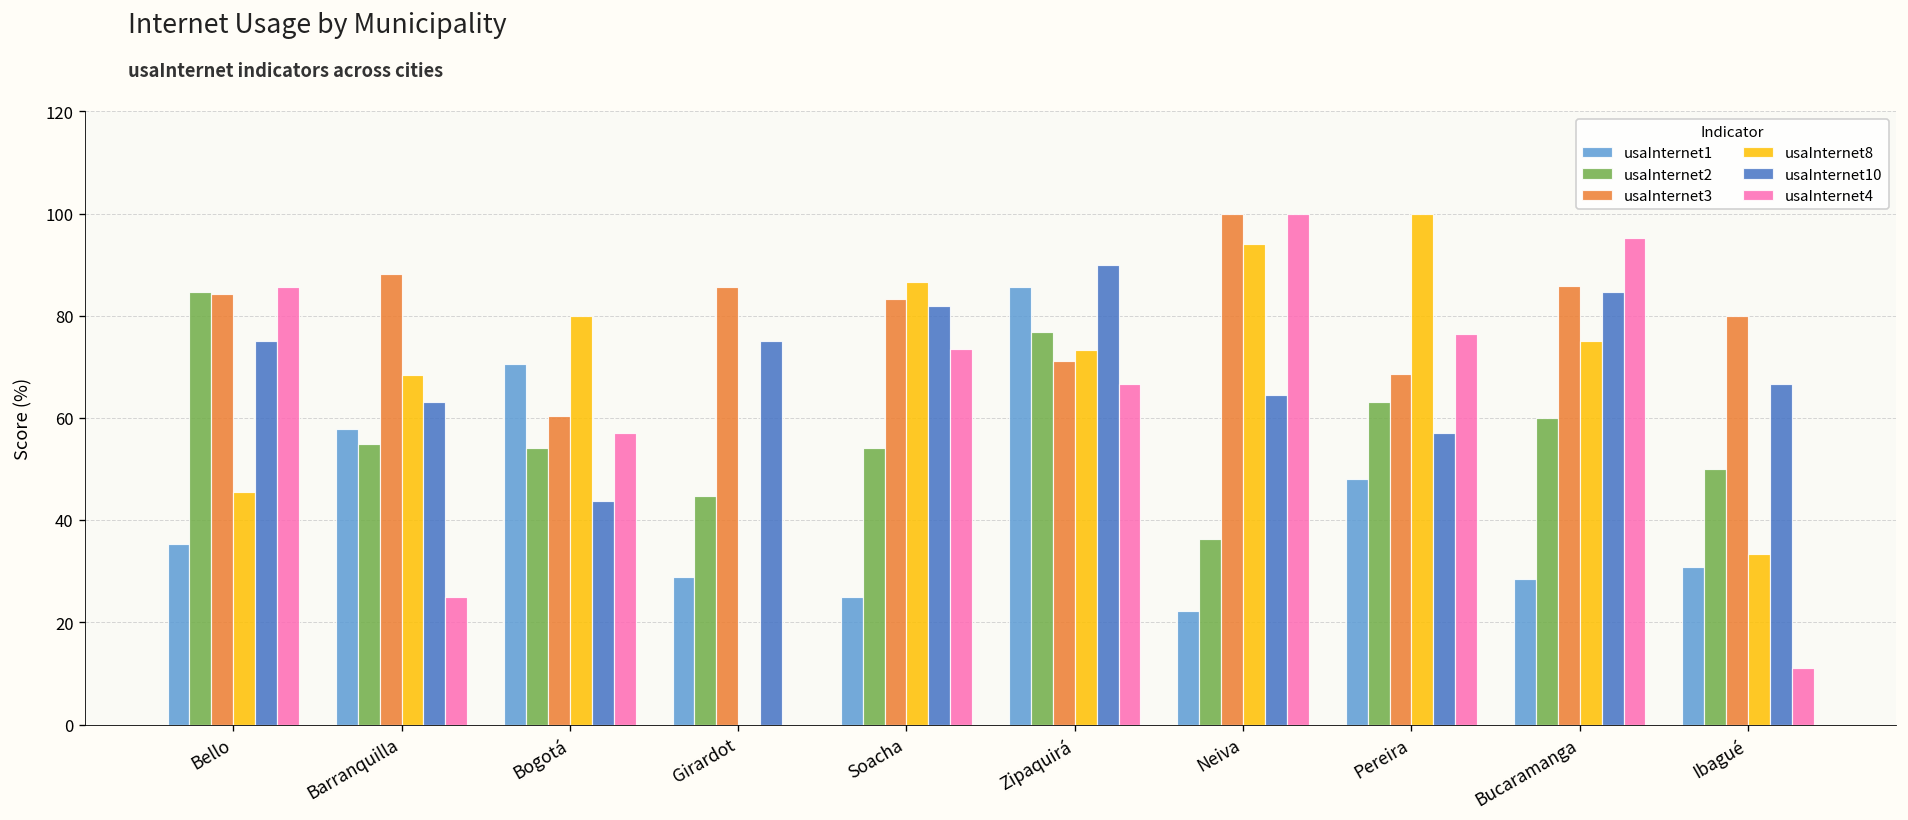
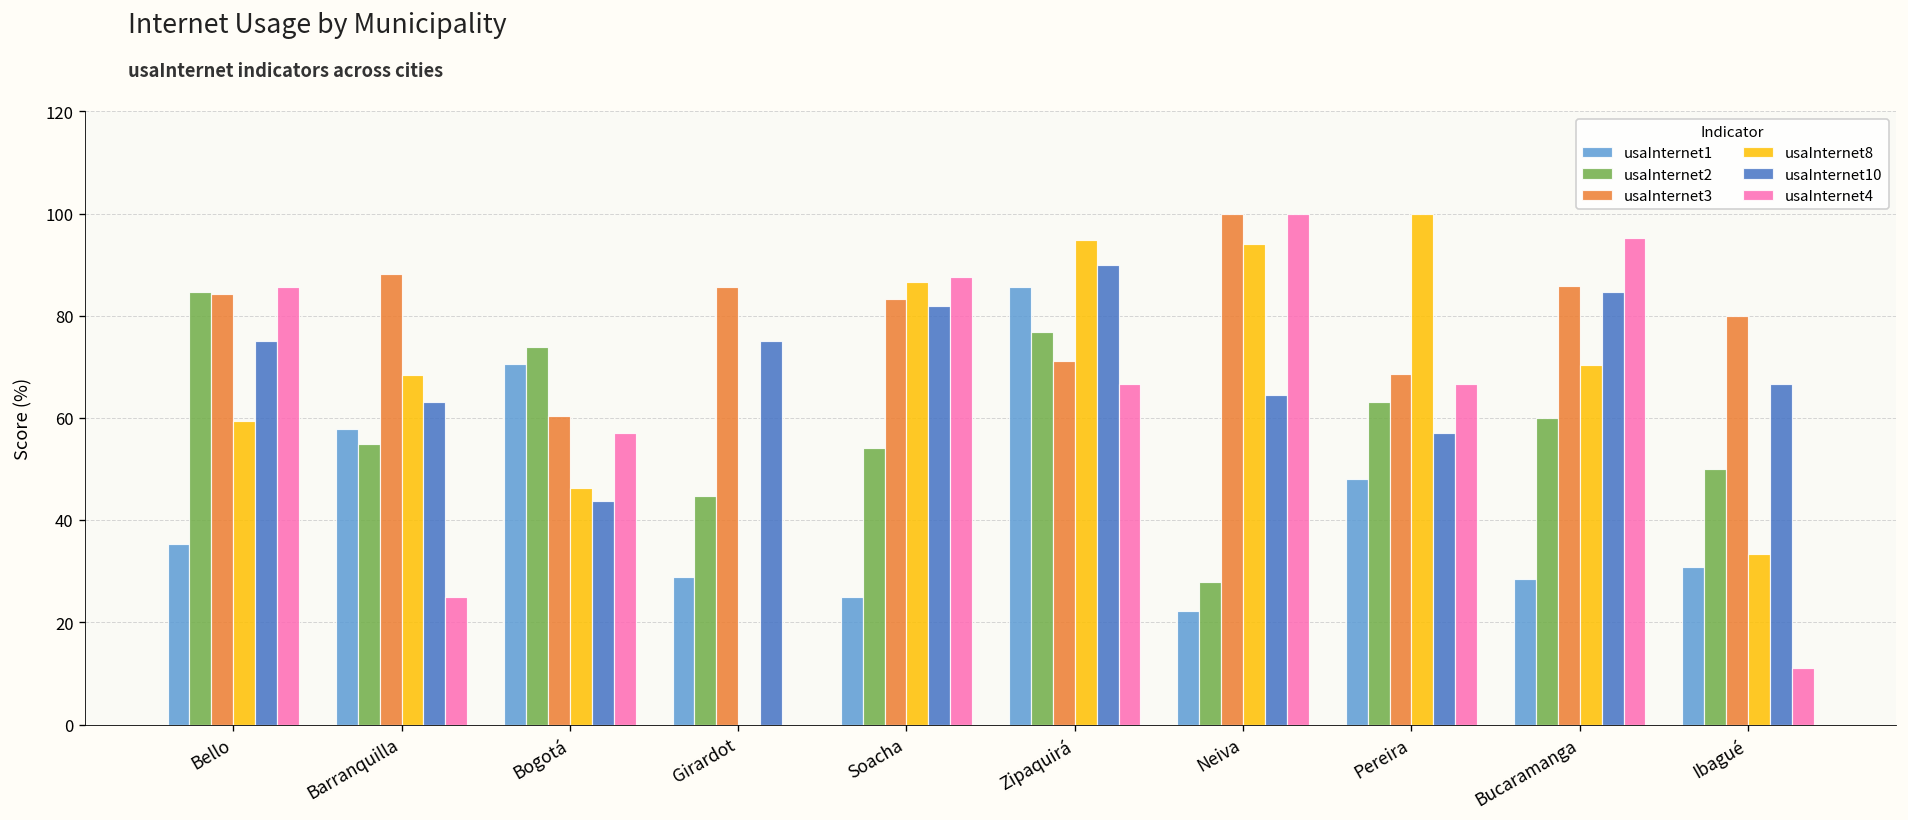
  {
    "usaInternet2": {
      "Bello": 85,
      "Barranquilla": 55,
-     "Bogotá": 54,
+     "Bogotá": 74,
      "Girardot": 45,
      "Soacha": 54,
      "Zipaquirá": 77,
-     "Neiva": 36,
+     "Neiva": 28,
      "Pereira": 63,
      "Bucaramanga": 60,
      "Ibagué": 50
    },
    "usaInternet3": {
      "Bello": 84,
      "Barranquilla": 88,
      "Bogotá": 60,
      "Girardot": 86,
      "Soacha": 83,
      "Zipaquirá": 71,
      "Neiva": 100,
      "Pereira": 69,
      "Bucaramanga": 86,
      "Ibagué": 80
    },
    "usaInternet8": {
-     "Bello": 45,
+     "Bello": 59,
      "Barranquilla": 68,
-     "Bogotá": 80,
+     "Bogotá": 46,
      "Girardot": 0,
      "Soacha": 87,
-     "Zipaquirá": 73,
+     "Zipaquirá": 95,
      "Neiva": 94,
      "Pereira": 100,
-     "Bucaramanga": 75,
+     "Bucaramanga": 70,
      "Ibagué": 33
    },
    "usaInternet4": {
      "Bello": 86,
      "Barranquilla": 25,
      "Bogotá": 57,
      "Girardot": 0,
-     "Soacha": 74,
+     "Soacha": 88,
      "Zipaquirá": 67,
      "Neiva": 100,
-     "Pereira": 76,
+     "Pereira": 67,
      "Bucaramanga": 95,
      "Ibagué": 11
    }
  }
